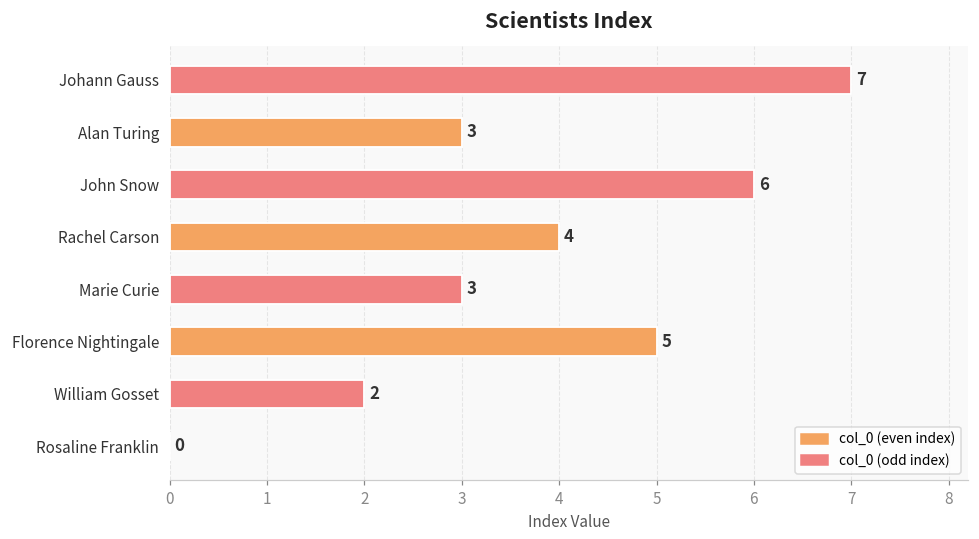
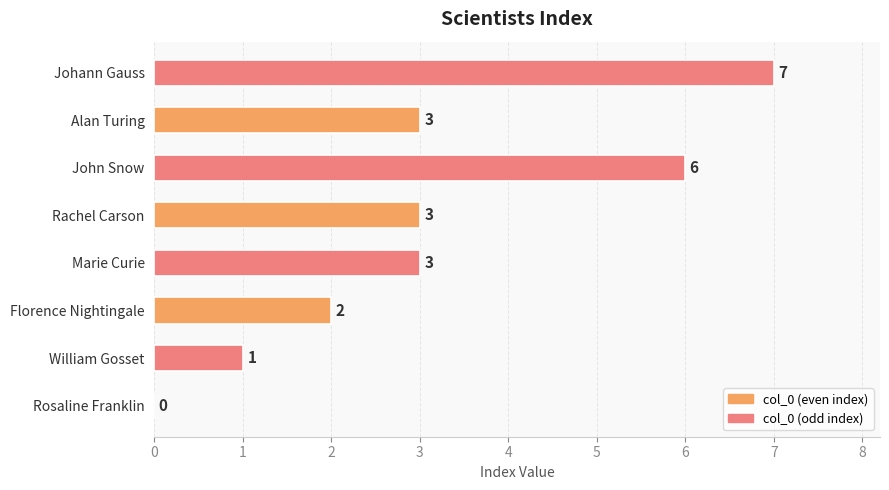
  {
    "Johann Gauss": 7,
    "Alan Turing": 3,
    "John Snow": 6,
-   "Rachel Carson": 4,
+   "Rachel Carson": 3,
    "Marie Curie": 3,
-   "Florence Nightingale": 5,
-   "William Gosset": 2,
+   "Florence Nightingale": 2,
+   "William Gosset": 1,
    "Rosaline Franklin": 0
  }
